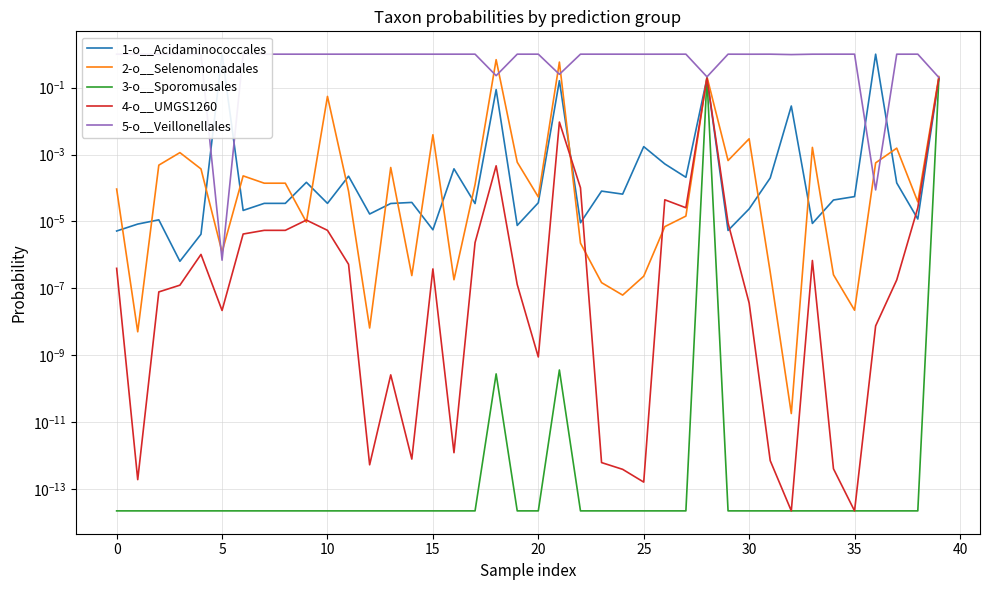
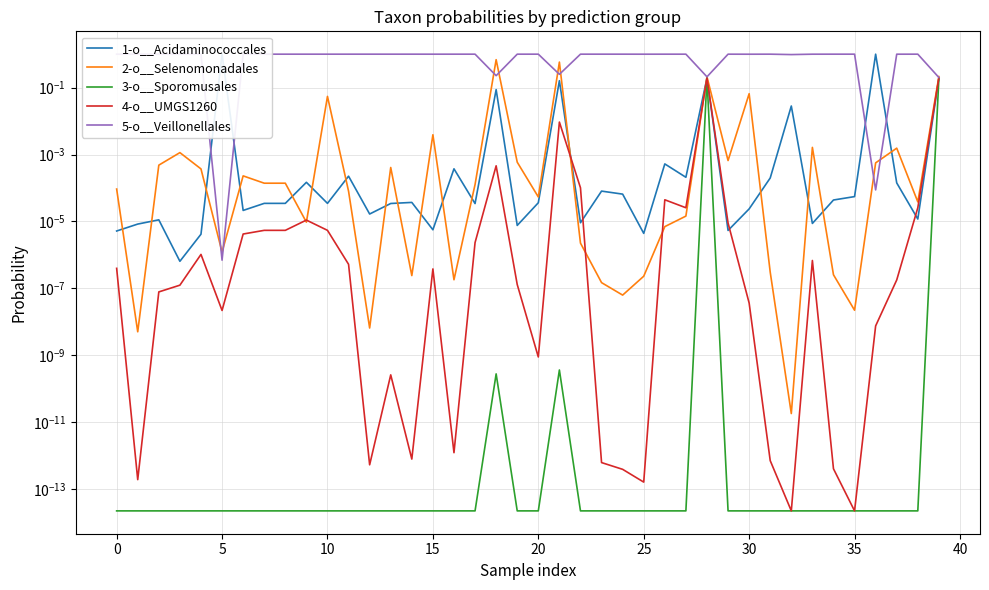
  {
    "1-o__Acidaminococcales": {
      "0": 0.000005,
      "10": 0.00003,
      "15": 0.000006,
      "20": 0.00004,
-     "25": 0.002,
+     "25": 0.000004,
      "30": 0.00002,
      "35": 0.00006
    },
    "2-o__Selenomonadales": {
      "0": 0.00009,
      "5": 0.0000012,
      "10": 0.05,
      "15": 0.004,
      "20": 0.00005,
      "25": 0.0000002,
-     "30": 0.003,
+     "30": 0.07,
      "35": 0.00000002
    },
    "3-o__Sporomusales": {
      "0": 0.000000000000,
      "5": 0.000000000000,
      "10": 0.000000000000,
      "15": 0.000000000000,
      "20": 0.000000000000,
      "25": 0.000000000000,
      "30": 0.000000000000
    },
    "4-o__UMGS1260": {
      "0": 0.0000004,
      "5": 0.00000002,
      "10": 0.000005,
      "15": 0.0000004,
      "20": 0.0000000009,
      "25": 0.000000000000,
      "30": 0.00000004
    },
    "5-o__Veillonellales": {
      "5": 0.0000007,
      "10": 1.0,
      "15": 1.0,
      "20": 1.0,
      "25": 1.0,
      "30": 1.0,
      "35": 1.0
    }
  }
